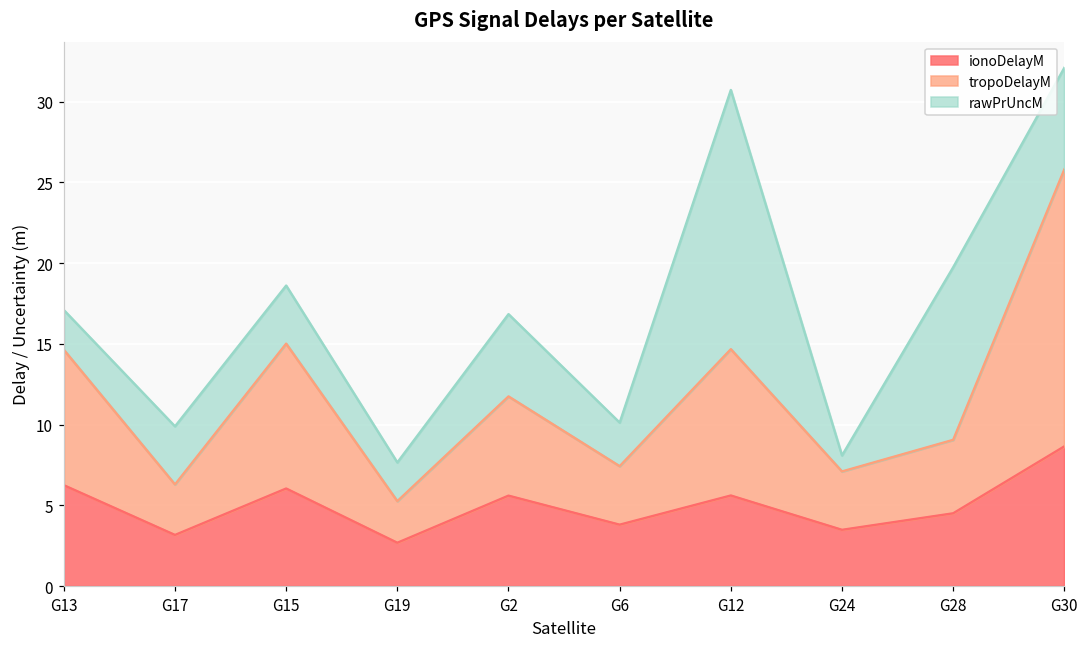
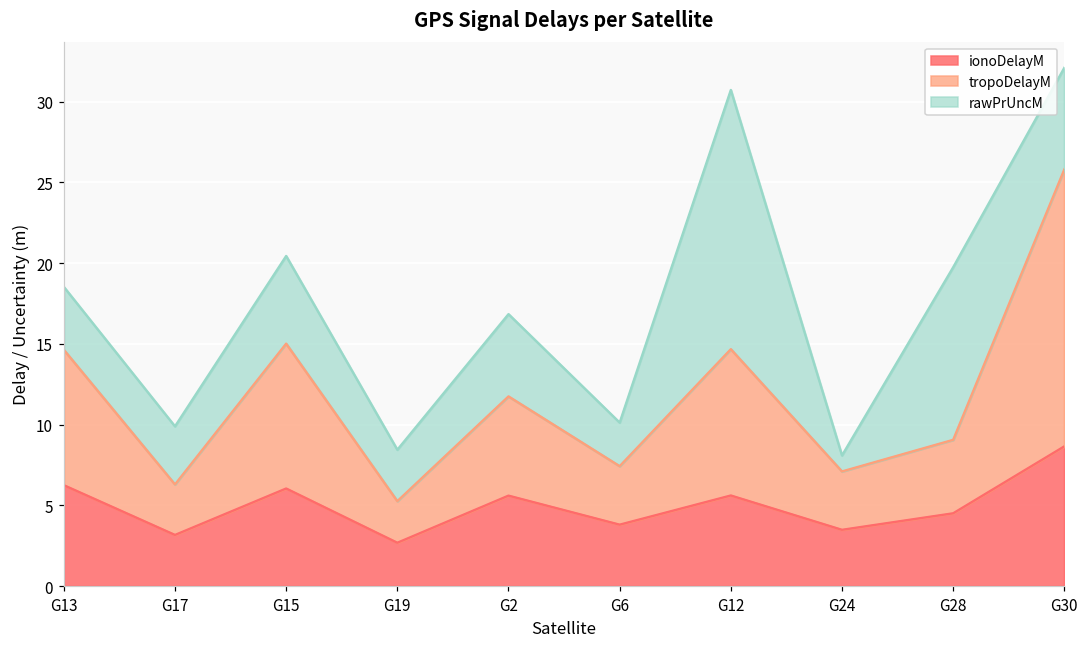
  {
    "rawPrUncM": {
-     "G13": 2.5,
+     "G13": 3.9,
      "G17": 3.6,
-     "G15": 3.6,
-     "G19": 2.4,
+     "G15": 5.4,
+     "G19": 3.2,
      "G2": 5.1,
      "G6": 2.7,
      "G12": 16.1,
      "G24": 1.0,
      "G28": 10.7,
      "G30": 6.3
    }
  }
